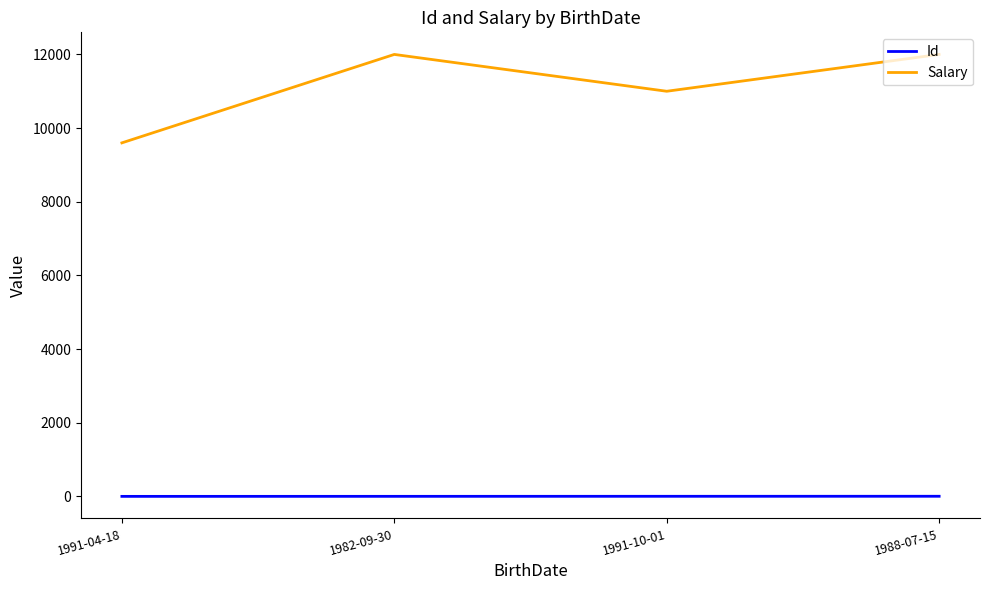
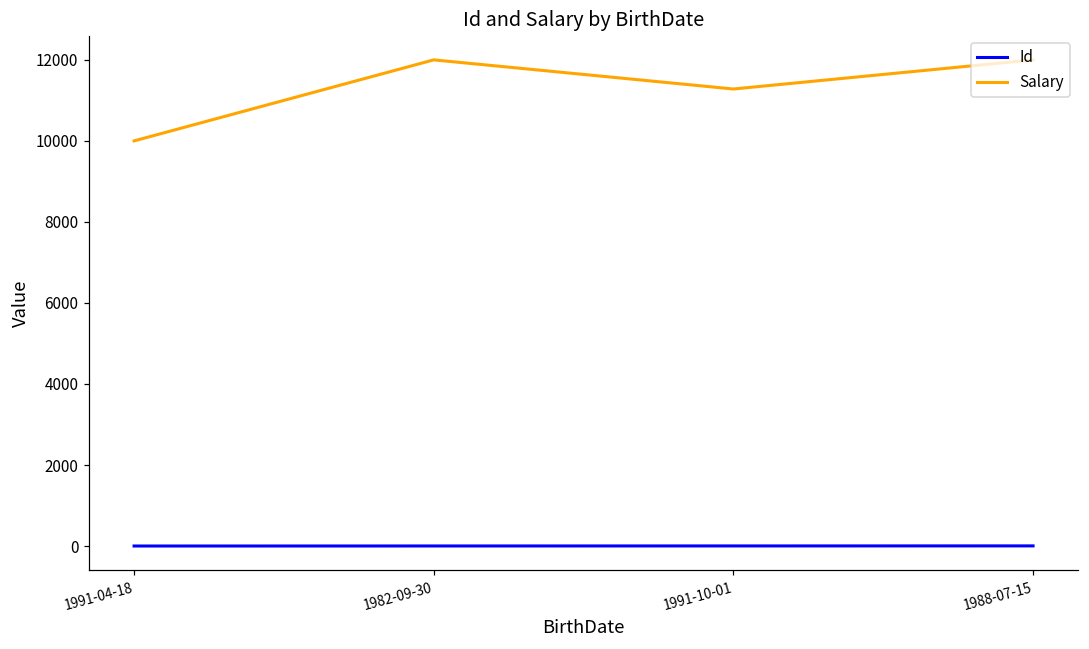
  {
    "Id": {
      "1991-04-18": 0,
      "1982-09-30": 0,
      "1991-10-01": 0,
      "1988-07-15": 0
    },
    "Salary": {
-     "1991-04-18": 9600,
+     "1991-04-18": 10000,
      "1982-09-30": 12000,
-     "1991-10-01": 11000
+     "1991-10-01": 11300
    }
  }
